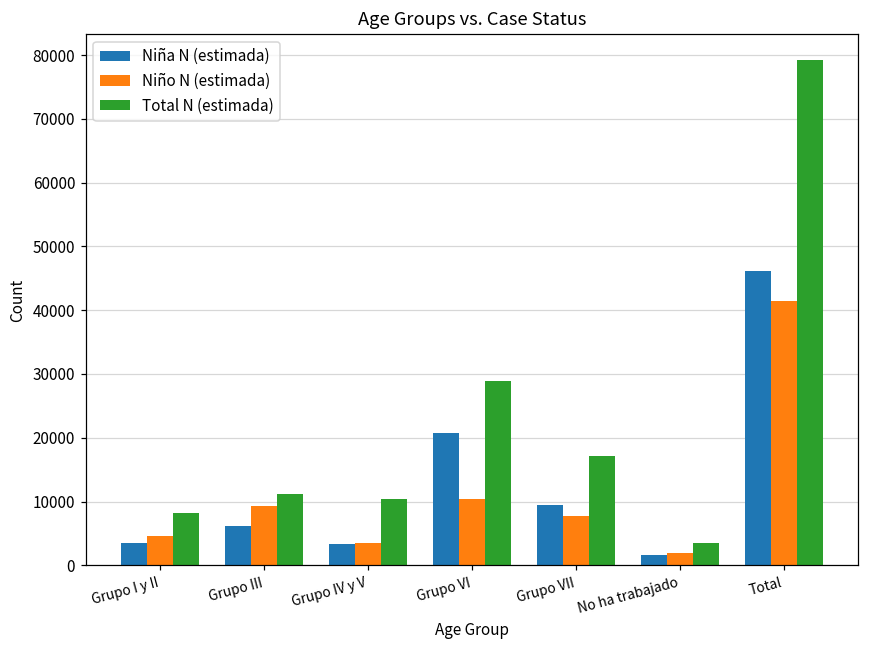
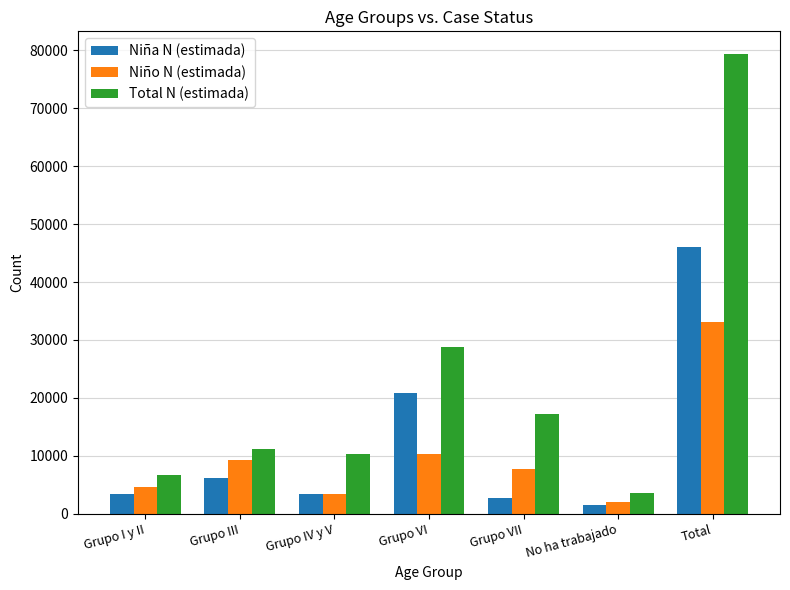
  {
    "Niña N (estimada)": {
      "Grupo I y II": 3000,
      "Grupo III": 6000,
      "Grupo IV y V": 3000,
      "Grupo VI": 21000,
-     "Grupo VII": 9000,
+     "Grupo VII": 3000,
      "No ha trabajado": 2000,
      "Total": 46000
    },
    "Niño N (estimada)": {
      "Grupo I y II": 5000,
      "Grupo III": 9000,
      "Grupo IV y V": 3000,
      "Grupo VI": 10000,
      "Grupo VII": 8000,
      "No ha trabajado": 2000,
-     "Total": 41000
+     "Total": 33000
    },
    "Total N (estimada)": {
-     "Grupo I y II": 8000,
+     "Grupo I y II": 7000,
      "Grupo III": 11000,
      "Grupo IV y V": 10000,
      "Grupo VI": 29000,
      "Grupo VII": 17000,
      "No ha trabajado": 4000,
      "Total": 79000
    }
  }
